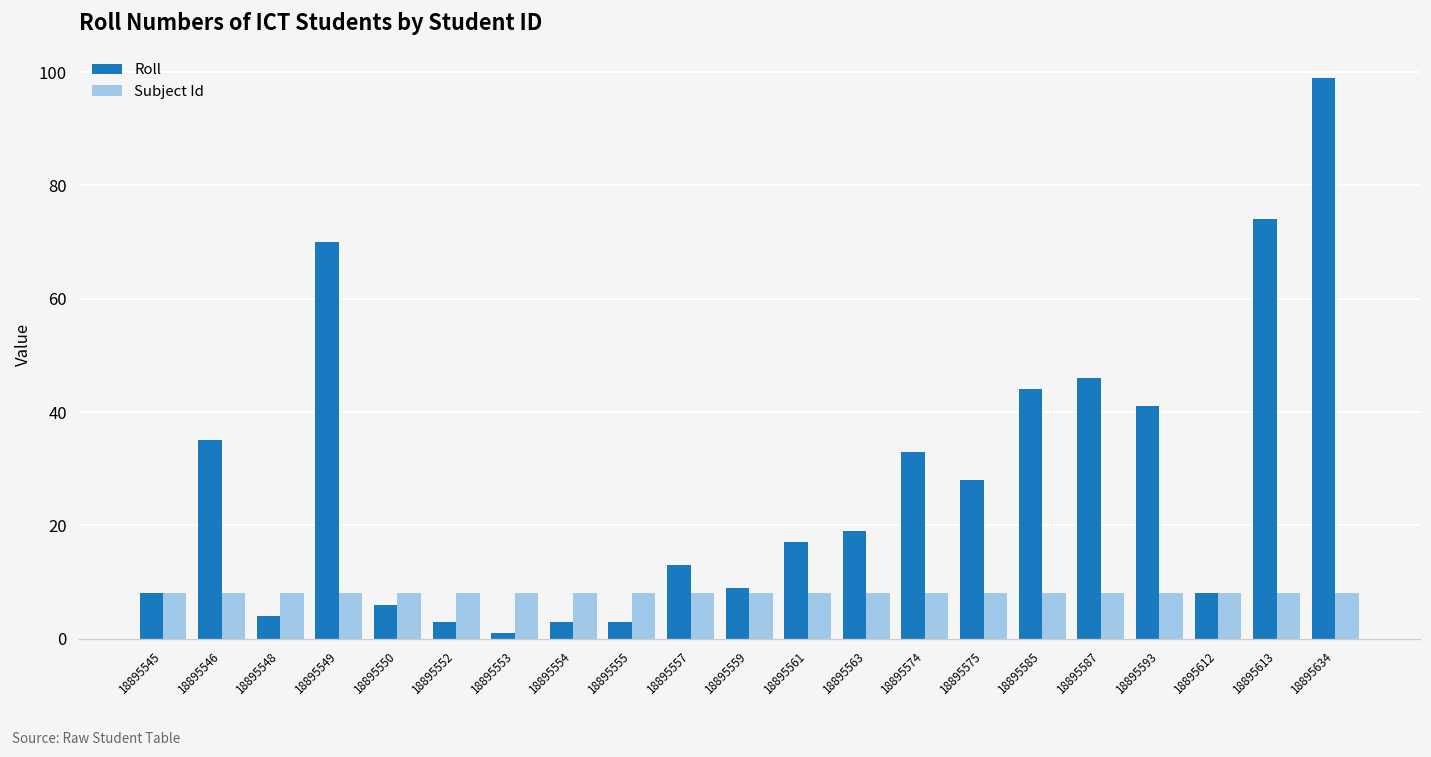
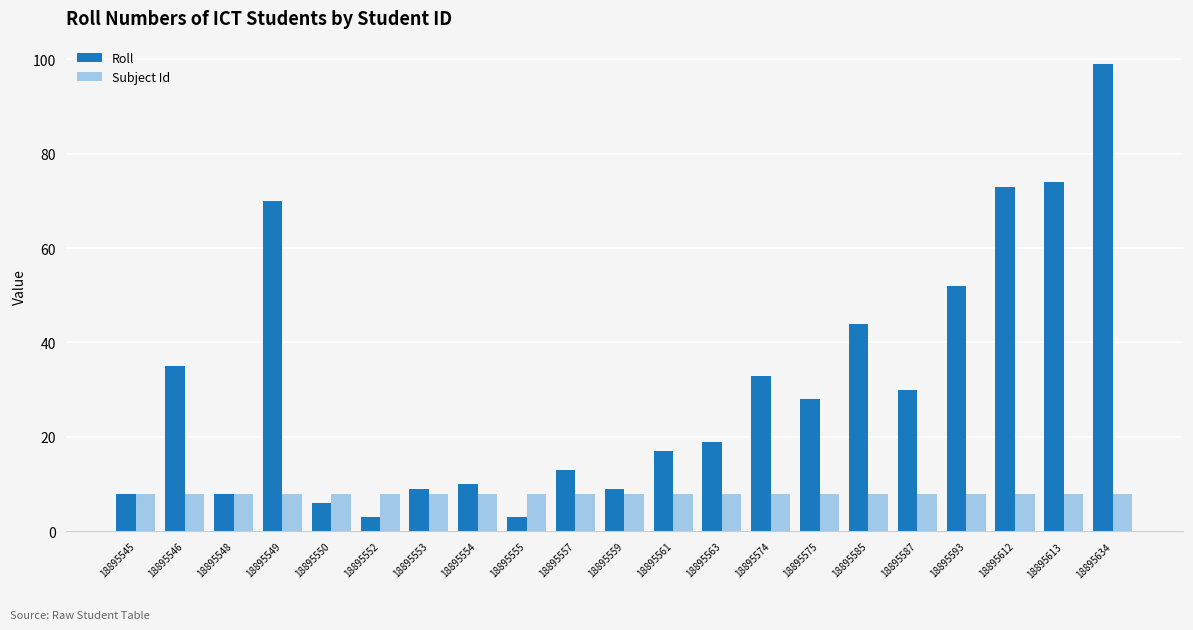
  {
    "Roll": {
      "18895545": 8,
      "18895546": 35,
-     "18895548": 4,
+     "18895548": 8,
      "18895549": 70,
      "18895550": 6,
      "18895552": 3,
-     "18895553": 1,
-     "18895554": 3,
+     "18895553": 9,
+     "18895554": 10,
      "18895555": 3,
      "18895557": 13,
      "18895559": 9,
      "18895561": 17,
      "18895563": 19,
      "18895574": 33,
      "18895575": 28,
      "18895585": 44,
-     "18895587": 46,
-     "18895593": 41,
-     "18895612": 8,
+     "18895587": 30,
+     "18895593": 52,
+     "18895612": 73,
      "18895613": 74,
      "18895634": 99
    },
    "Subject Id": {
      "18895545": 8,
      "18895546": 8,
      "18895548": 8,
      "18895549": 8,
      "18895550": 8,
      "18895552": 8,
      "18895553": 8,
      "18895554": 8,
      "18895555": 8,
      "18895557": 8,
      "18895559": 8,
      "18895561": 8,
      "18895563": 8,
      "18895574": 8,
      "18895575": 8,
      "18895585": 8,
      "18895587": 8,
      "18895593": 8,
      "18895612": 8,
      "18895613": 8,
      "18895634": 8
    }
  }
